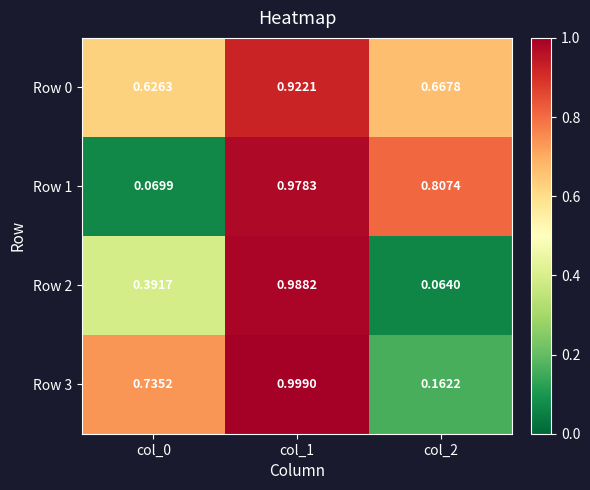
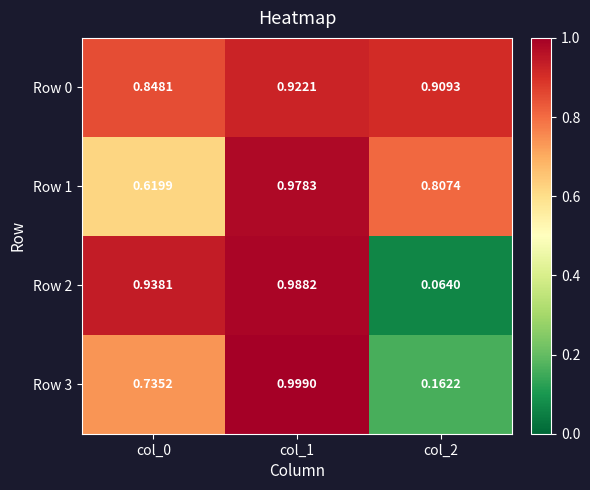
  {
    "Row 0": {
-     "col_0": 0.6263,
+     "col_0": 0.8481,
      "col_1": 0.9221,
-     "col_2": 0.6678
+     "col_2": 0.9093
    },
    "Row 1": {
-     "col_0": 0.0699,
+     "col_0": 0.6199,
      "col_1": 0.9783,
      "col_2": 0.8074
    },
    "Row 2": {
-     "col_0": 0.3917,
+     "col_0": 0.9381,
      "col_1": 0.9882,
      "col_2": 0.0640
    },
    "Row 3": {
      "col_0": 0.7352,
      "col_1": 0.9990,
      "col_2": 0.1622
    }
  }
